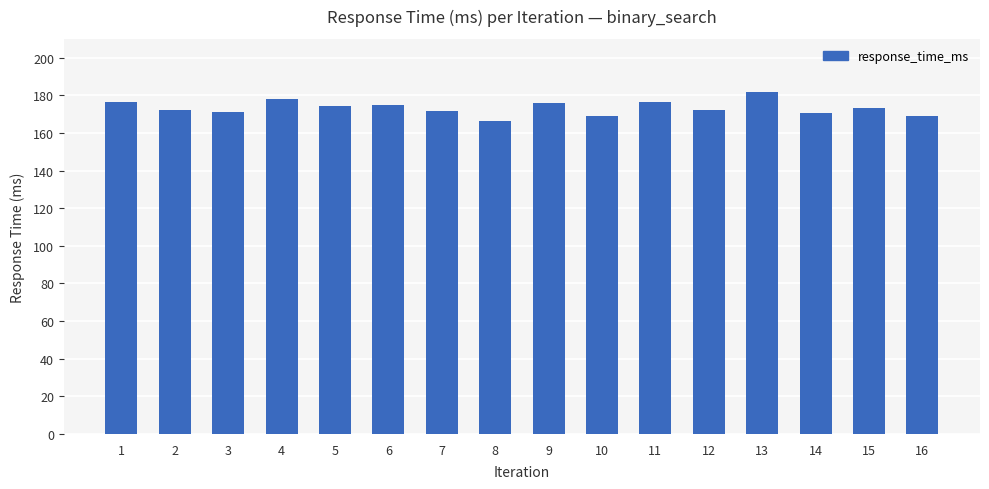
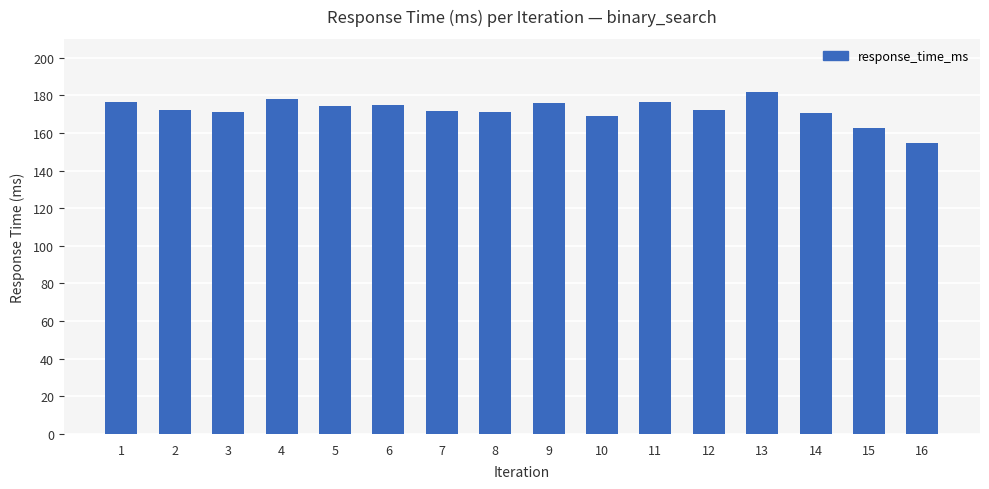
  {
    "1": 176,
    "2": 172,
    "3": 171,
    "4": 178,
    "5": 174,
    "6": 175,
    "7": 171,
-   "8": 166,
+   "8": 171,
    "9": 176,
    "10": 169,
    "11": 176,
    "12": 172,
    "13": 182,
    "14": 171,
-   "15": 173,
-   "16": 169
+   "15": 163,
+   "16": 155
  }
